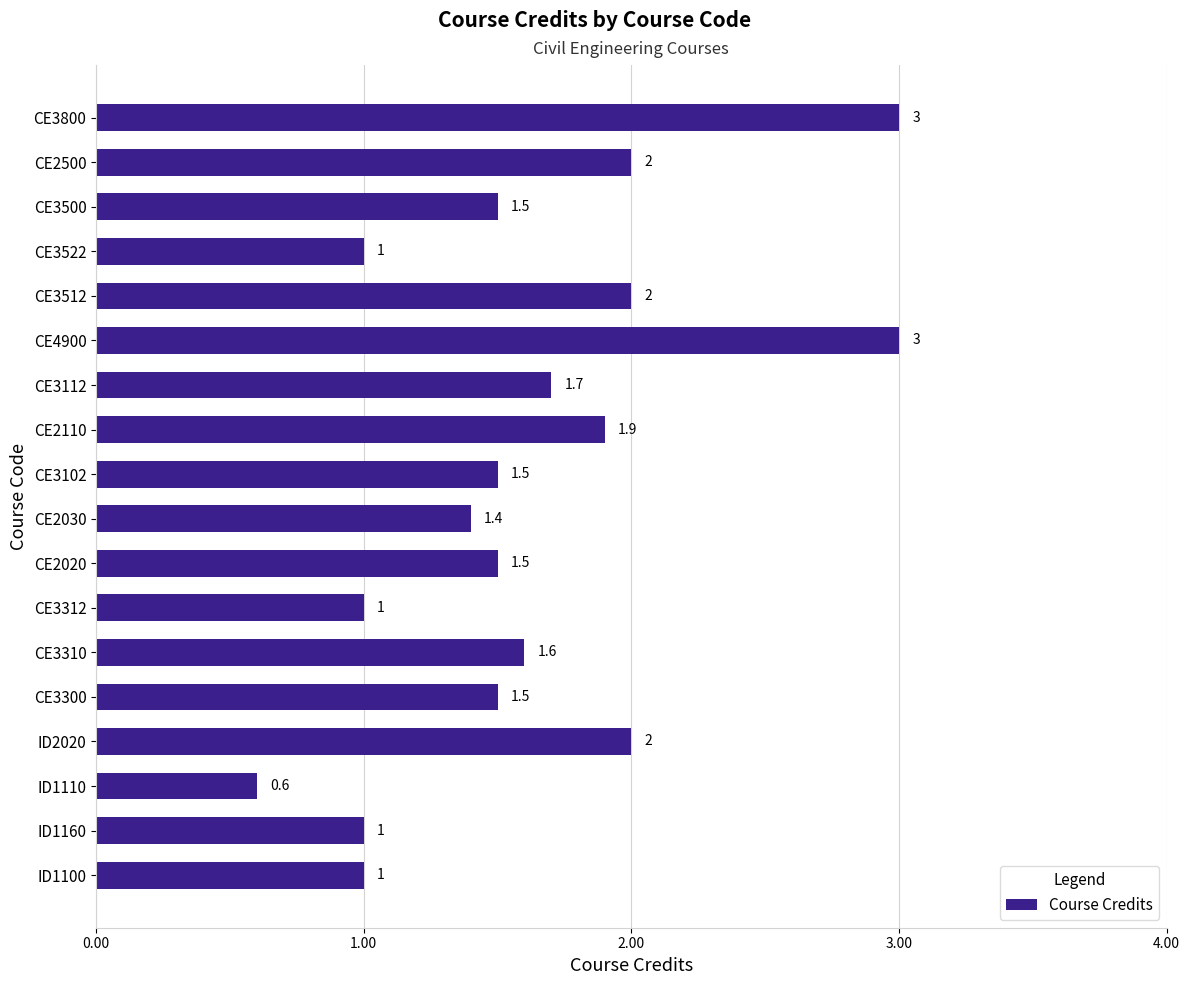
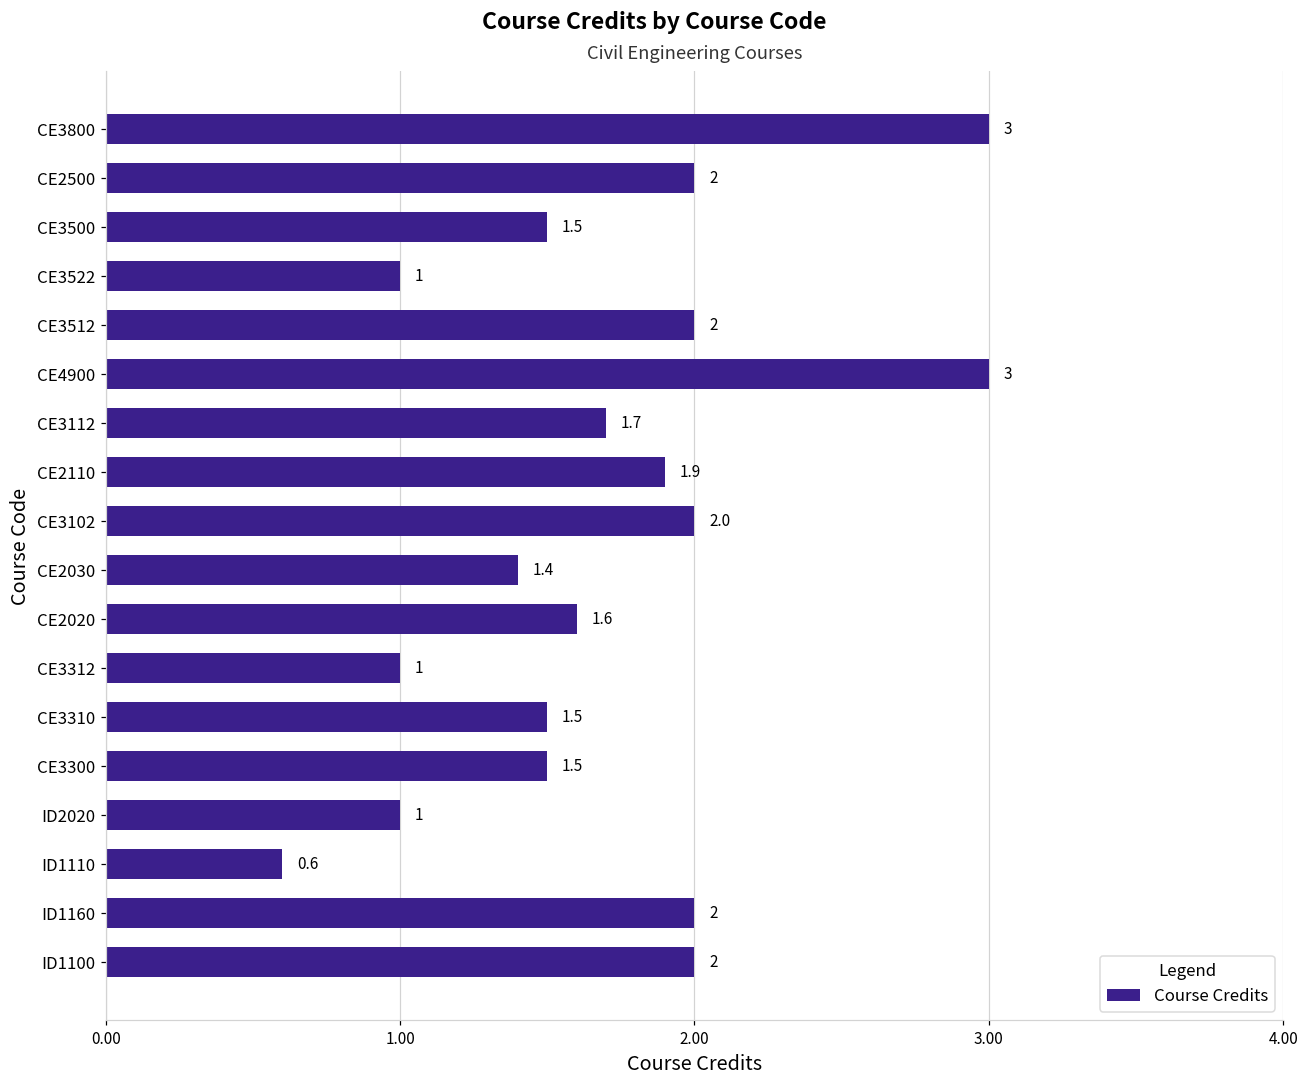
  {
    "CE3800": 3,
    "CE2500": 2,
    "CE3500": 1.5,
    "CE3522": 1,
    "CE3512": 2,
    "CE4900": 3,
    "CE3112": 1.7,
    "CE2110": 1.9,
-   "CE3102": 1.5,
+   "CE3102": 2.0,
    "CE2030": 1.4,
-   "CE2020": 1.5,
+   "CE2020": 1.6,
    "CE3312": 1,
-   "CE3310": 1.6,
+   "CE3310": 1.5,
    "CE3300": 1.5,
-   "ID2020": 2,
+   "ID2020": 1,
    "ID1110": 0.6,
-   "ID1160": 1,
-   "ID1100": 1
+   "ID1160": 2,
+   "ID1100": 2
  }
